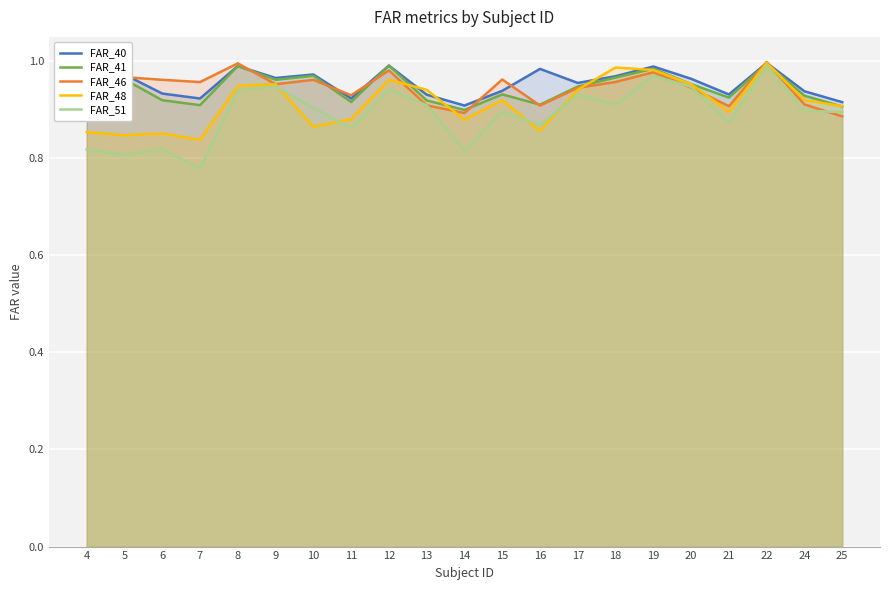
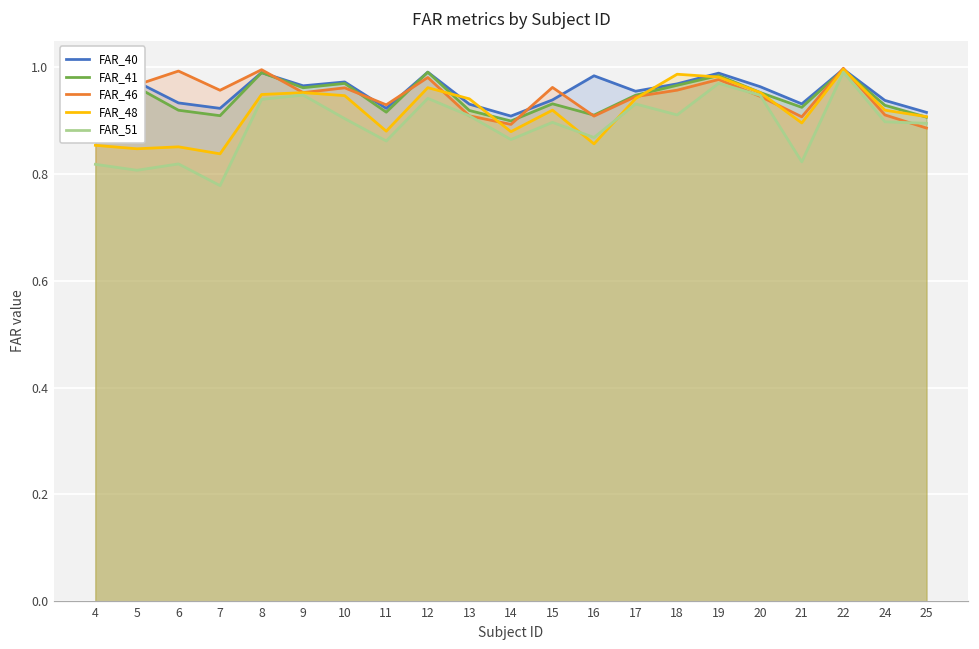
  {
    "FAR_40": {
      "6": 0.93,
      "7": 0.92,
      "11": 0.92,
      "13": 0.93,
      "14": 0.91,
      "15": 0.94,
      "16": 0.98,
      "17": 0.96,
      "20": 0.96,
      "21": 0.93,
      "24": 0.94,
      "25": 0.92
    },
    "FAR_41": {
      "6": 0.92,
      "7": 0.91,
      "11": 0.92,
      "13": 0.92,
      "14": 0.90,
      "15": 0.93,
      "21": 0.92,
      "24": 0.93
    },
    "FAR_46": {
-     "6": 0.96,
+     "6": 0.99,
      "7": 0.96,
      "8": 1.00,
      "10": 0.96,
      "11": 0.93,
      "12": 0.98,
      "14": 0.89,
      "15": 0.96,
      "18": 0.96,
      "21": 0.91,
      "24": 0.91,
      "25": 0.89
    },
    "FAR_48": {
      "4": 0.85,
      "5": 0.85,
      "6": 0.85,
      "7": 0.84,
      "8": 0.95,
-     "10": 0.86,
+     "10": 0.95,
      "11": 0.88,
      "12": 0.96,
      "13": 0.94,
      "14": 0.88,
      "15": 0.92,
      "16": 0.86,
      "18": 0.99,
      "21": 0.90,
      "24": 0.92
    },
    "FAR_51": {
      "4": 0.82,
      "5": 0.81,
      "6": 0.82,
      "7": 0.78,
      "8": 0.94,
      "10": 0.90,
      "11": 0.86,
      "12": 0.94,
-     "14": 0.82,
+     "14": 0.86,
      "15": 0.90,
      "16": 0.87,
      "17": 0.93,
      "18": 0.91,
      "19": 0.97,
-     "21": 0.87,
+     "21": 0.82,
      "24": 0.90,
      "25": 0.90
    }
  }
